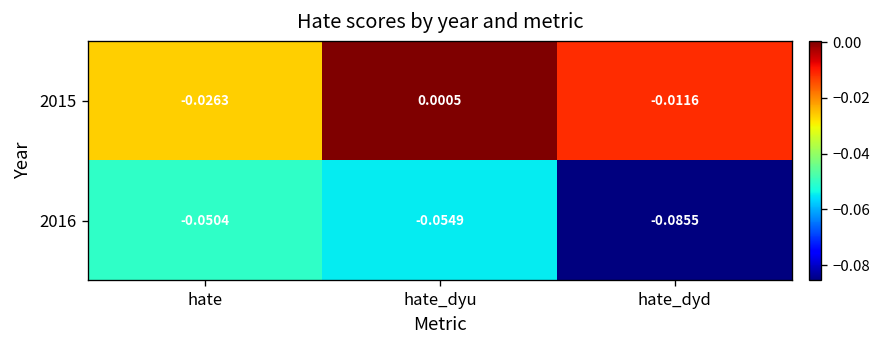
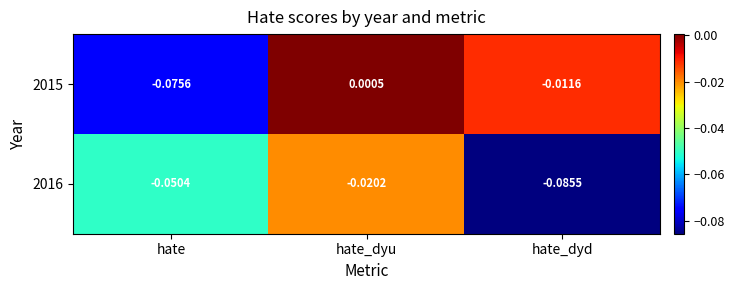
  {
    "2015": {
-     "hate": -0.0263,
+     "hate": -0.0756,
      "hate_dyu": 0.0005,
      "hate_dyd": -0.0116
    },
    "2016": {
      "hate": -0.0504,
-     "hate_dyu": -0.0549,
+     "hate_dyu": -0.0202,
      "hate_dyd": -0.0855
    }
  }
